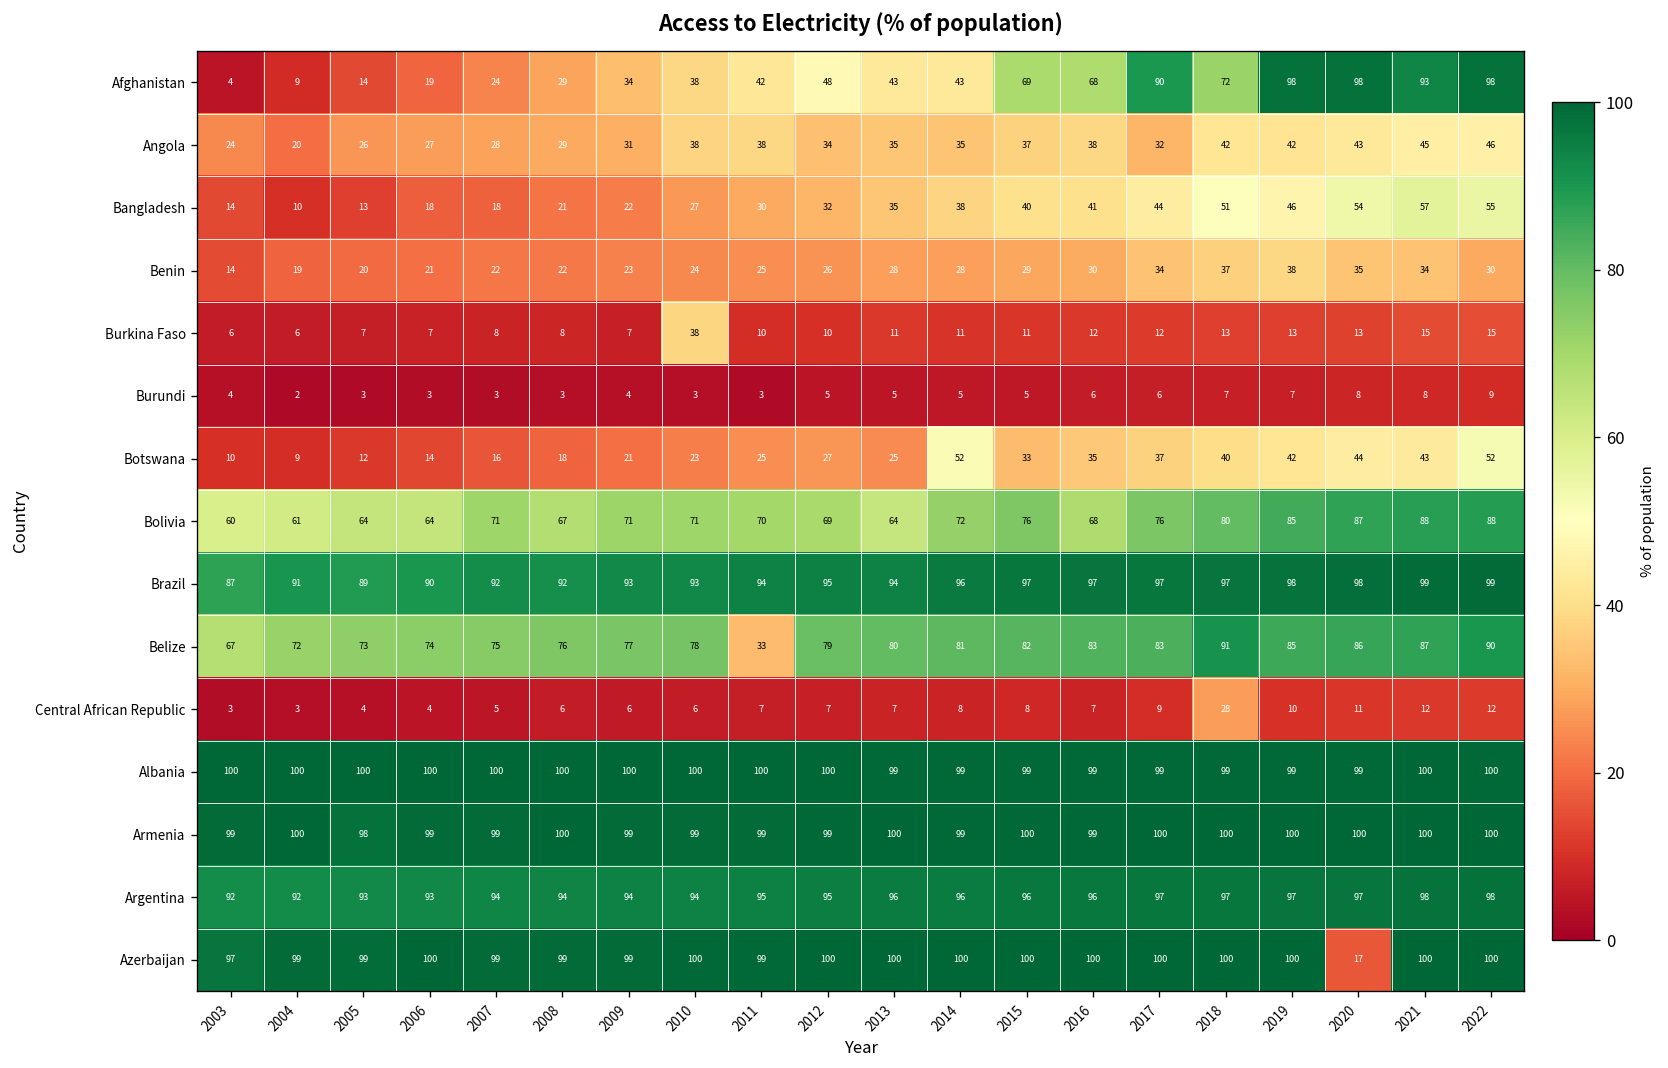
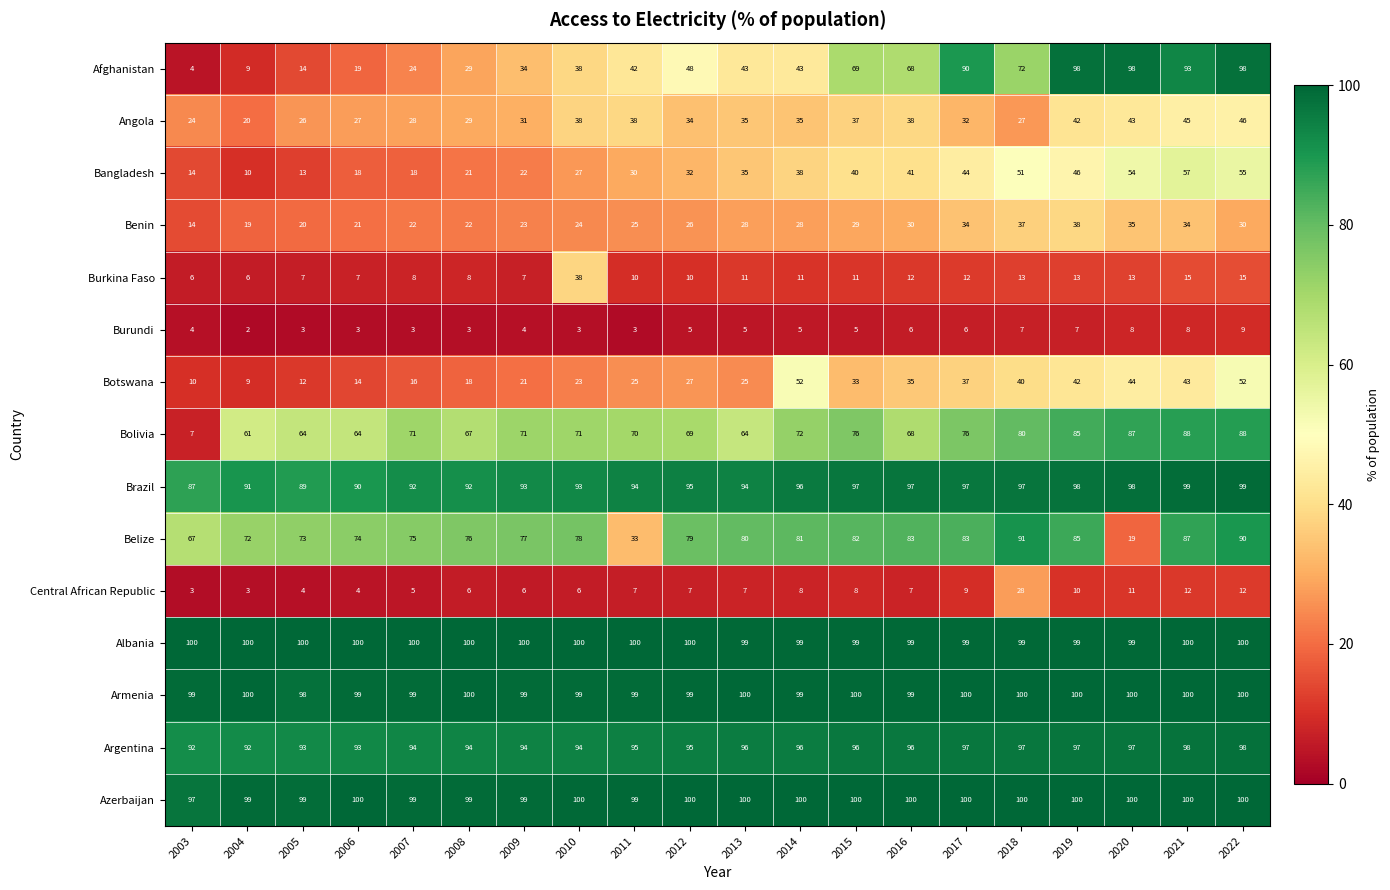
  {
    "Angola": {
      "2003": 24,
      "2004": 20,
      "2005": 26,
      "2006": 27,
      "2007": 28,
      "2008": 29,
      "2009": 31,
      "2010": 38,
      "2011": 38,
      "2012": 34,
      "2013": 35,
      "2014": 35,
      "2015": 37,
      "2016": 38,
      "2017": 32,
-     "2018": 42,
+     "2018": 27,
      "2019": 42,
      "2020": 43,
      "2021": 45,
      "2022": 46
    },
    "Bolivia": {
-     "2003": 60,
+     "2003": 7,
      "2004": 61,
      "2005": 64,
      "2006": 64,
      "2007": 71,
      "2008": 67,
      "2009": 71,
      "2010": 71,
      "2011": 70,
      "2012": 69,
      "2013": 64,
      "2014": 72,
      "2015": 76,
      "2016": 68,
      "2017": 76,
      "2018": 80,
      "2019": 85,
      "2020": 87,
      "2021": 88,
      "2022": 88
    },
    "Belize": {
      "2003": 67,
      "2004": 72,
      "2005": 73,
      "2006": 74,
      "2007": 75,
      "2008": 76,
      "2009": 77,
      "2010": 78,
      "2011": 33,
      "2012": 79,
      "2013": 80,
      "2014": 81,
      "2015": 82,
      "2016": 83,
      "2017": 83,
      "2018": 91,
      "2019": 85,
-     "2020": 86,
+     "2020": 19,
      "2021": 87,
      "2022": 90
    },
    "Azerbaijan": {
      "2003": 97,
      "2004": 99,
      "2005": 99,
      "2006": 100,
      "2007": 99,
      "2008": 99,
      "2009": 99,
      "2010": 100,
      "2011": 99,
      "2012": 100,
      "2013": 100,
      "2014": 100,
      "2015": 100,
      "2016": 100,
      "2017": 100,
      "2018": 100,
      "2019": 100,
-     "2020": 17,
+     "2020": 100,
      "2021": 100,
      "2022": 100
    }
  }
